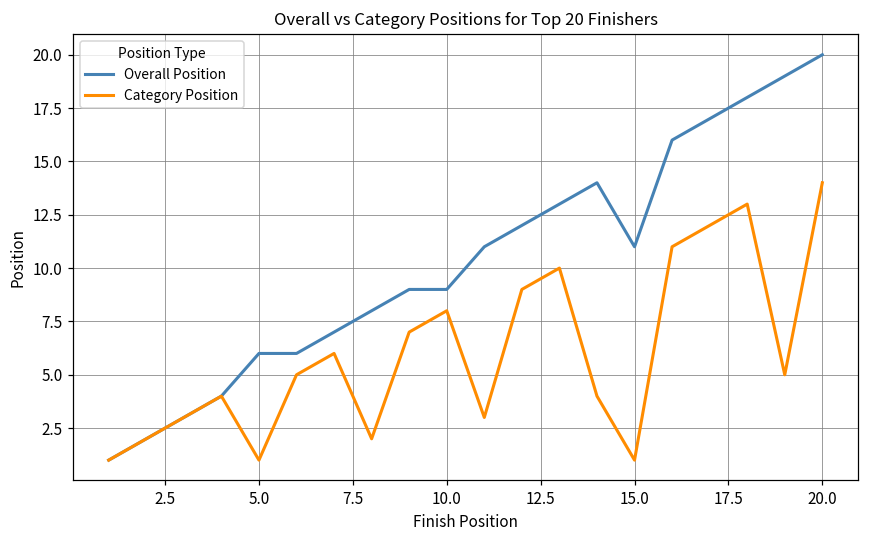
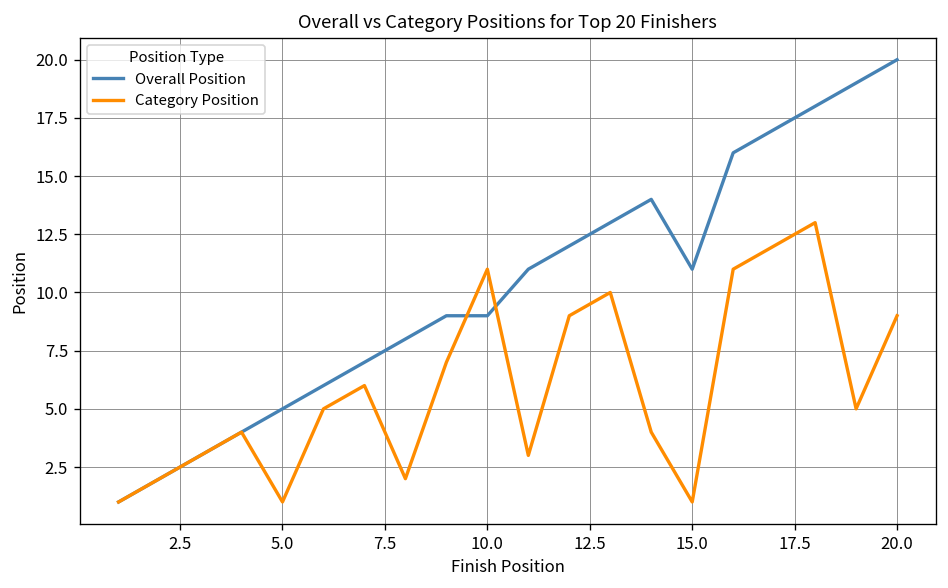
  {
    "Overall Position": {
-     "5.0": 6,
+     "5.0": 5,
      "10.0": 9,
      "15.0": 11,
      "20.0": 20
    },
    "Category Position": {
      "5.0": 1,
-     "10.0": 8,
+     "10.0": 11,
      "15.0": 1,
-     "20.0": 14
+     "20.0": 9
    }
  }
